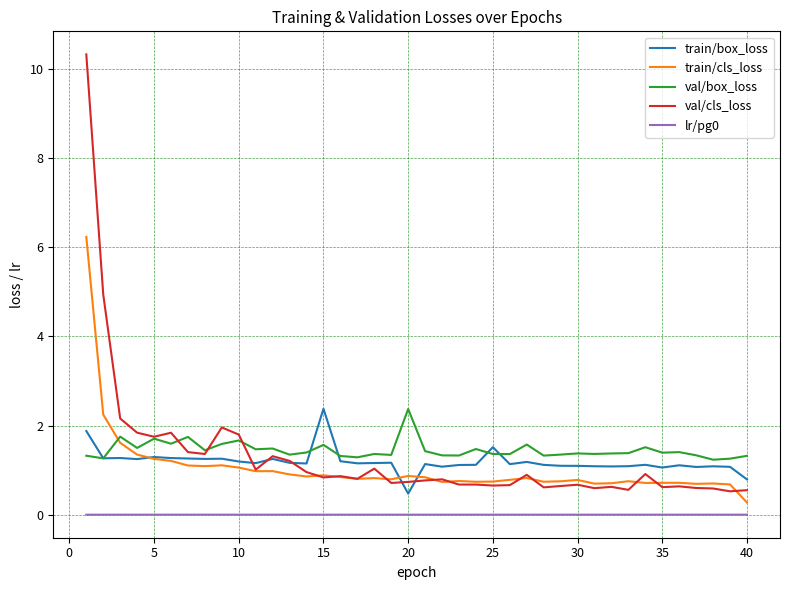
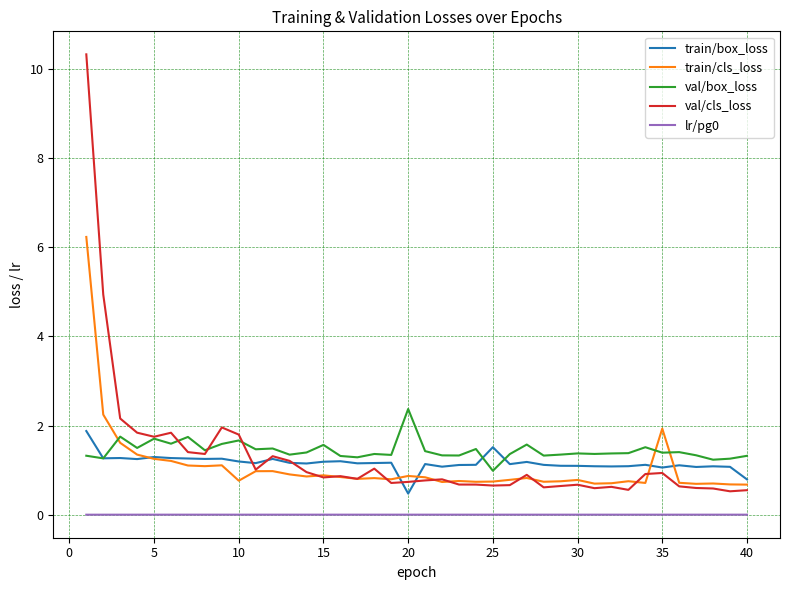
  {
    "train/box_loss": {
      "10": 1.2,
-     "15": 2.4,
+     "15": 1.2,
      "20": 0.5,
      "25": 1.5,
      "30": 1.1,
      "35": 1.1,
      "40": 0.8
    },
    "train/cls_loss": {
-     "10": 1.1,
+     "10": 0.8,
      "20": 0.9,
      "25": 0.7,
      "30": 0.8,
-     "35": 0.7,
-     "40": 0.3
+     "35": 1.9,
+     "40": 0.7
    },
    "val/box_loss": {
      "10": 1.7,
      "15": 1.6,
      "20": 2.4,
-     "25": 1.4,
+     "25": 1.0,
      "30": 1.4,
      "35": 1.4,
      "40": 1.3
    },
    "val/cls_loss": {
      "10": 1.8,
      "20": 0.7,
      "25": 0.7,
      "30": 0.7,
-     "35": 0.6,
+     "35": 0.9,
      "40": 0.6
    },
    "lr/pg0": {
      "5": 0.0,
      "10": 0.0,
      "15": 0.0,
      "20": 0.0,
      "25": 0.0,
      "30": 0.0,
      "35": 0.0,
      "40": 0.0
    }
  }
